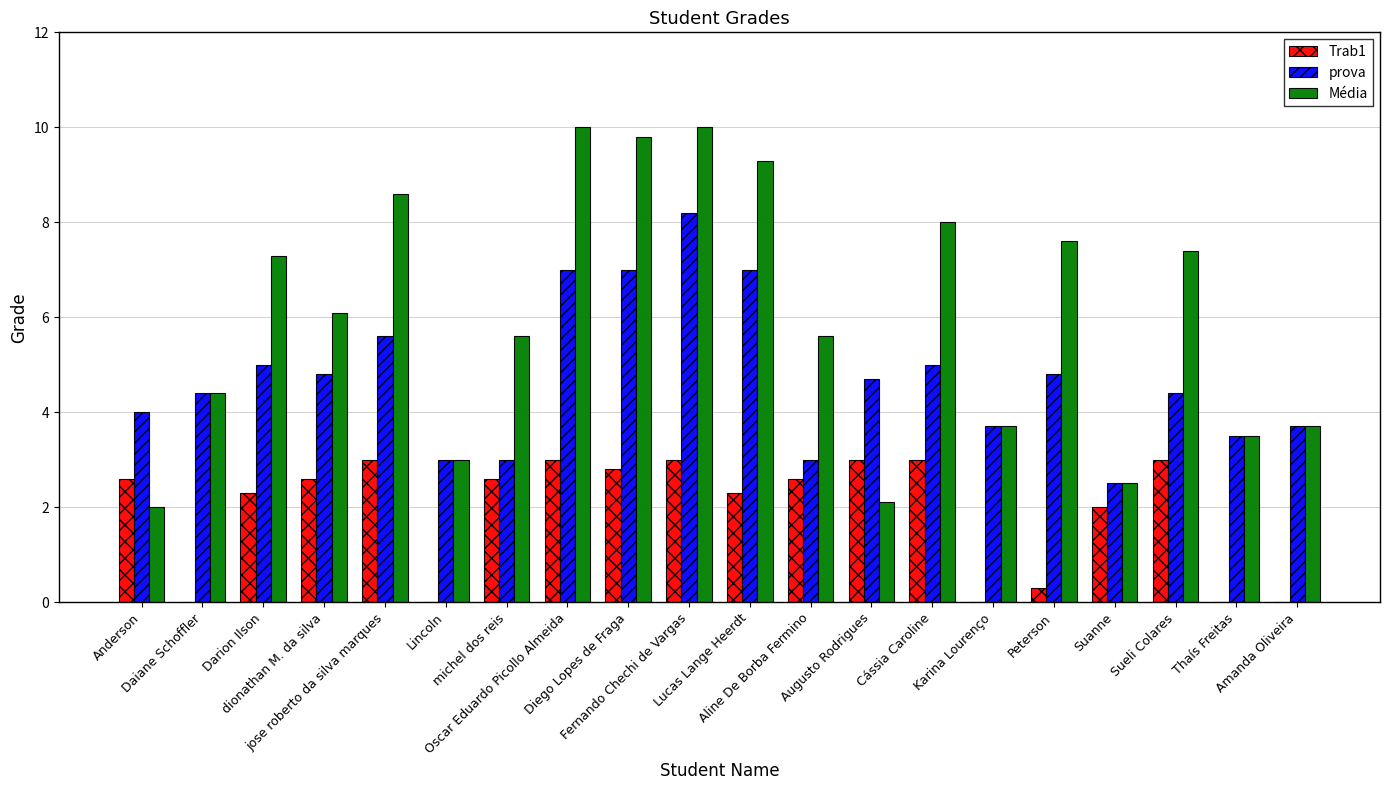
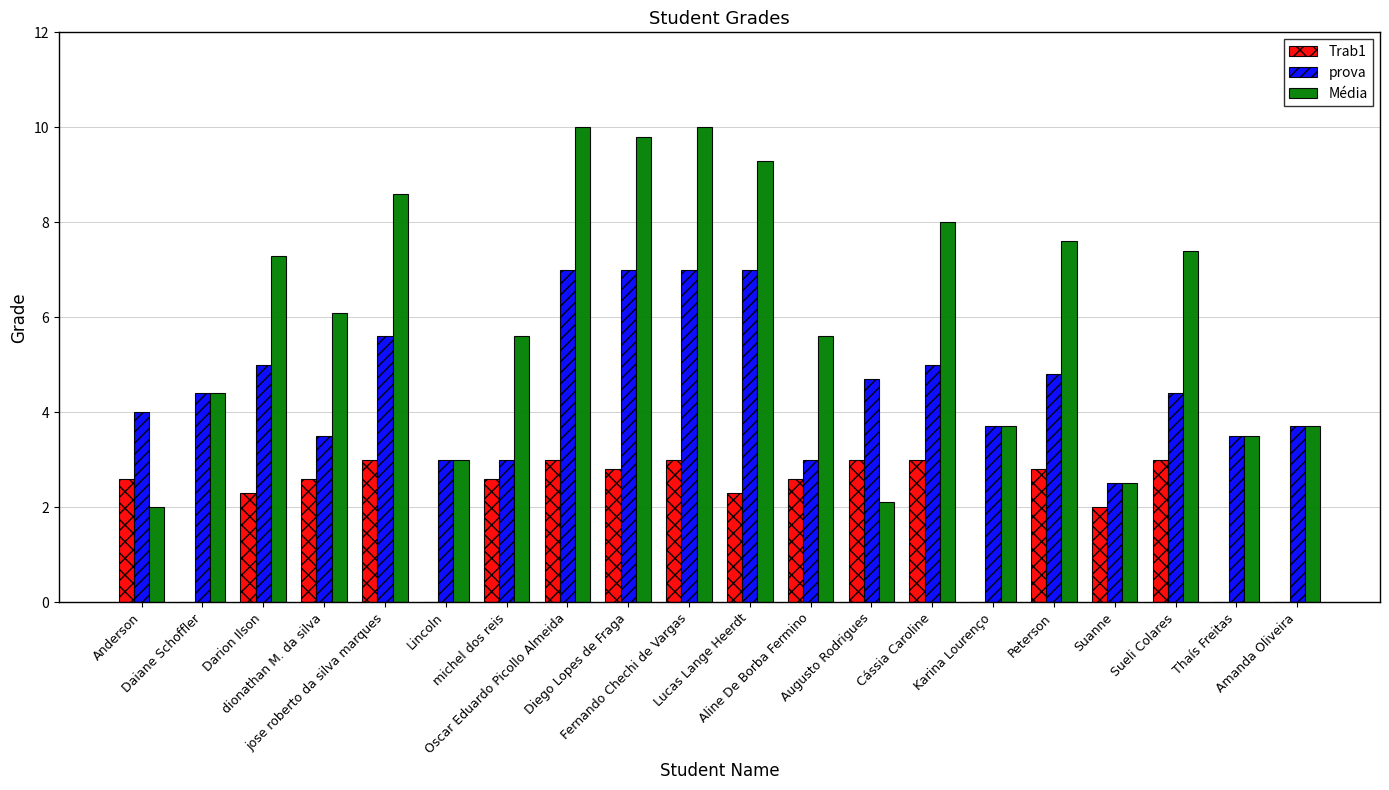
  {
    "Trab1": {
      "Anderson": 2.6,
      "Daiane Schoffler": 0.0,
      "Darion Ilson": 2.3,
      "dionathan M. da silva": 2.6,
      "jose roberto da silva marques": 3.0,
      "Lincoln": 0.0,
      "michel dos reis": 2.6,
      "Oscar Eduardo Picollo Almeida": 3.0,
      "Diego Lopes de Fraga": 2.8,
      "Fernando Chechi de Vargas": 3.0,
      "Lucas Lange Heerdt": 2.3,
      "Aline De Borba Fermino": 2.6,
      "Augusto Rodrigues": 3.0,
      "Cássia Caroline": 3.0,
      "Karina Lourenço": 0.0,
-     "Peterson": 0.3,
+     "Peterson": 2.8,
      "Suanne": 2.0,
      "Sueli Colares": 3.0,
      "Thaís Freitas": 0.0,
      "Amanda Oliveira": 0.0
    },
    "prova": {
      "Anderson": 4.0,
      "Daiane Schoffler": 4.4,
      "Darion Ilson": 5.0,
-     "dionathan M. da silva": 4.8,
+     "dionathan M. da silva": 3.5,
      "jose roberto da silva marques": 5.6,
      "Lincoln": 3.0,
      "michel dos reis": 3.0,
      "Oscar Eduardo Picollo Almeida": 7.0,
      "Diego Lopes de Fraga": 7.0,
-     "Fernando Chechi de Vargas": 8.2,
+     "Fernando Chechi de Vargas": 7.0,
      "Lucas Lange Heerdt": 7.0,
      "Aline De Borba Fermino": 3.0,
      "Augusto Rodrigues": 4.7,
      "Cássia Caroline": 5.0,
      "Karina Lourenço": 3.7,
      "Peterson": 4.8,
      "Suanne": 2.5,
      "Sueli Colares": 4.4,
      "Thaís Freitas": 3.5,
      "Amanda Oliveira": 3.7
    },
    "Média": {
      "Anderson": 2.0,
      "Daiane Schoffler": 4.4,
      "Darion Ilson": 7.3,
      "dionathan M. da silva": 6.1,
      "jose roberto da silva marques": 8.6,
      "Lincoln": 3.0,
      "michel dos reis": 5.6,
      "Oscar Eduardo Picollo Almeida": 10.0,
      "Diego Lopes de Fraga": 9.8,
      "Fernando Chechi de Vargas": 10.0,
      "Lucas Lange Heerdt": 9.3,
      "Aline De Borba Fermino": 5.6,
      "Augusto Rodrigues": 2.1,
      "Cássia Caroline": 8.0,
      "Karina Lourenço": 3.7,
      "Peterson": 7.6,
      "Suanne": 2.5,
      "Sueli Colares": 7.4,
      "Thaís Freitas": 3.5,
      "Amanda Oliveira": 3.7
    }
  }
